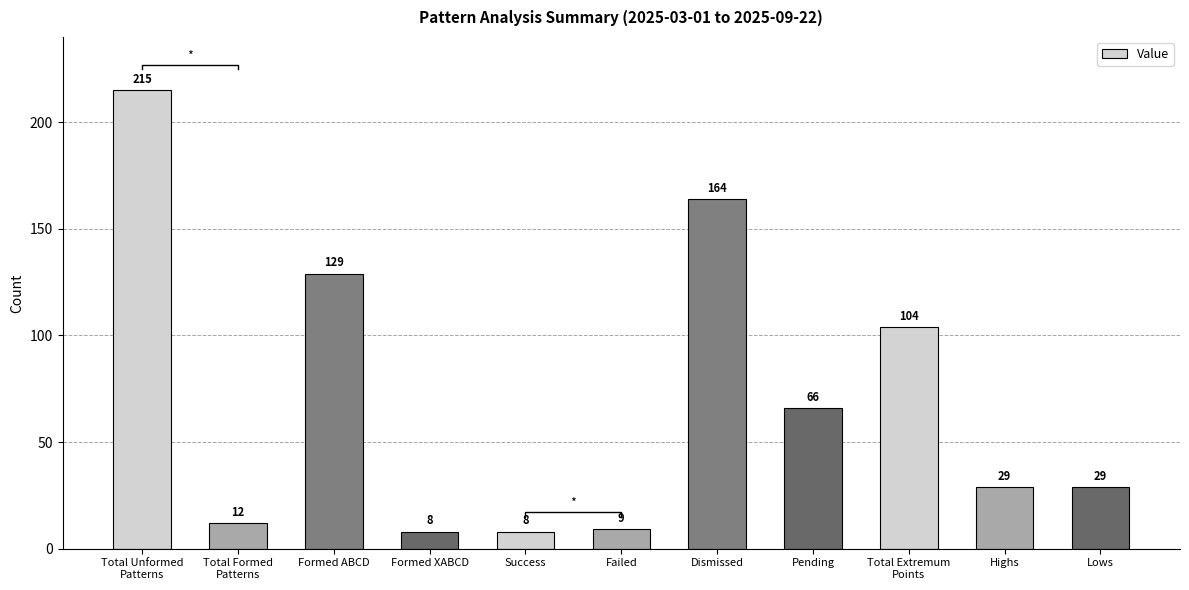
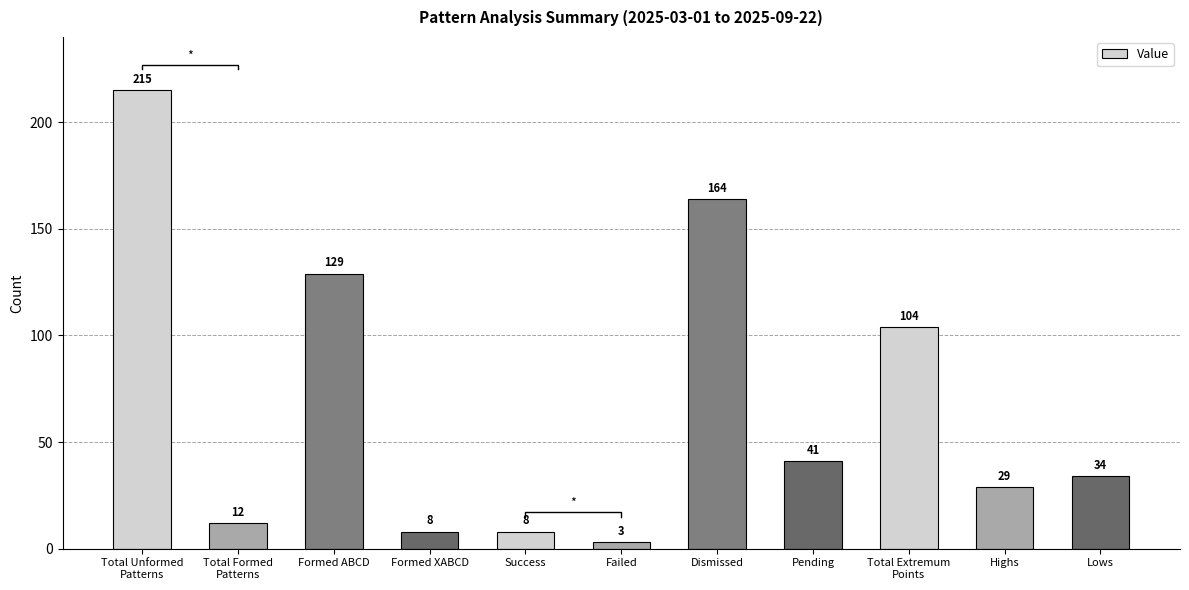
  {
    "Value": {
      "Total Unformed Patterns": 215,
      "Total Formed Patterns": 12,
      "Formed ABCD": 129,
      "Formed XABCD": 8,
-     "Failed": 9,
+     "Failed": 3,
      "Dismissed": 164,
-     "Pending": 66,
+     "Pending": 41,
      "Total Extremum Points": 104,
      "Highs": 29,
-     "Lows": 29
+     "Lows": 34
    }
  }
